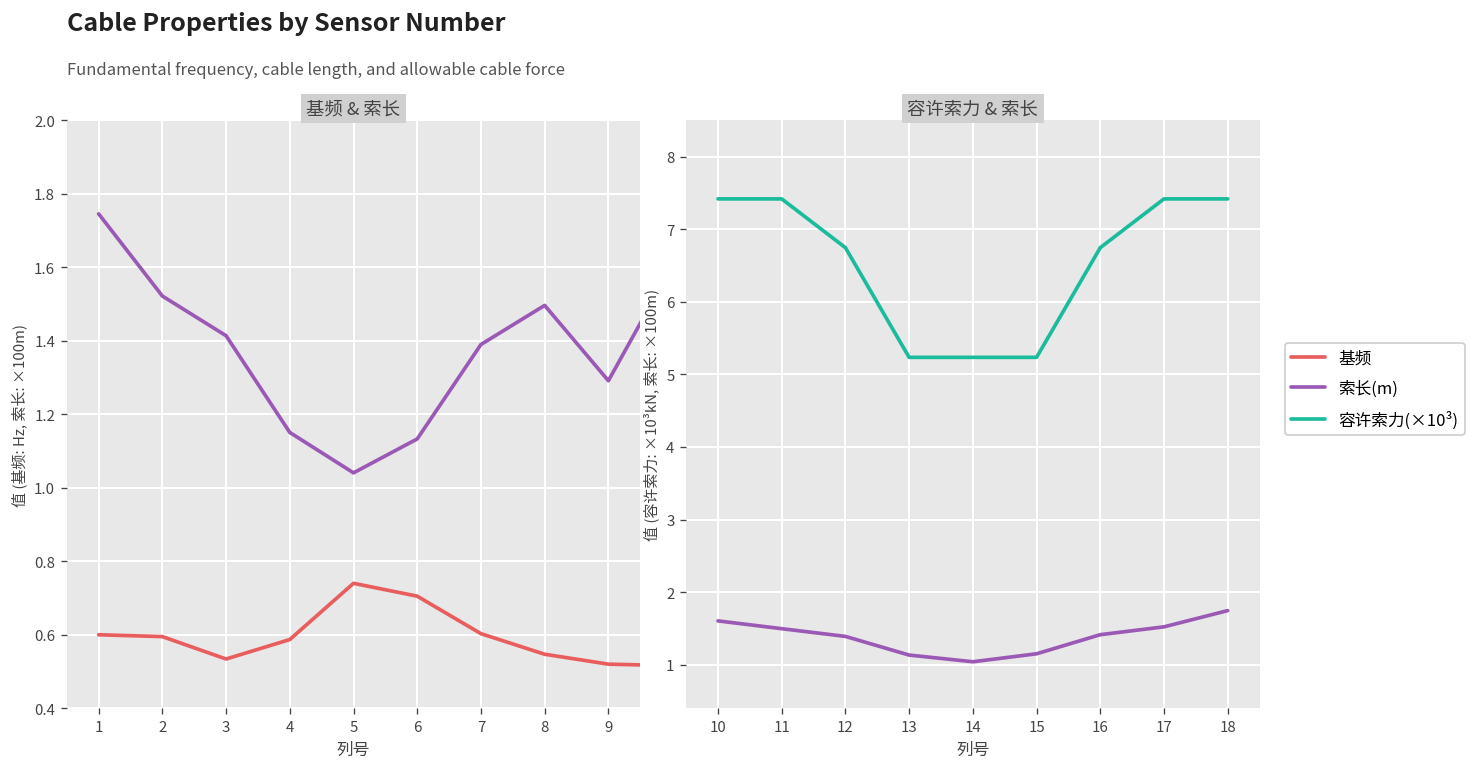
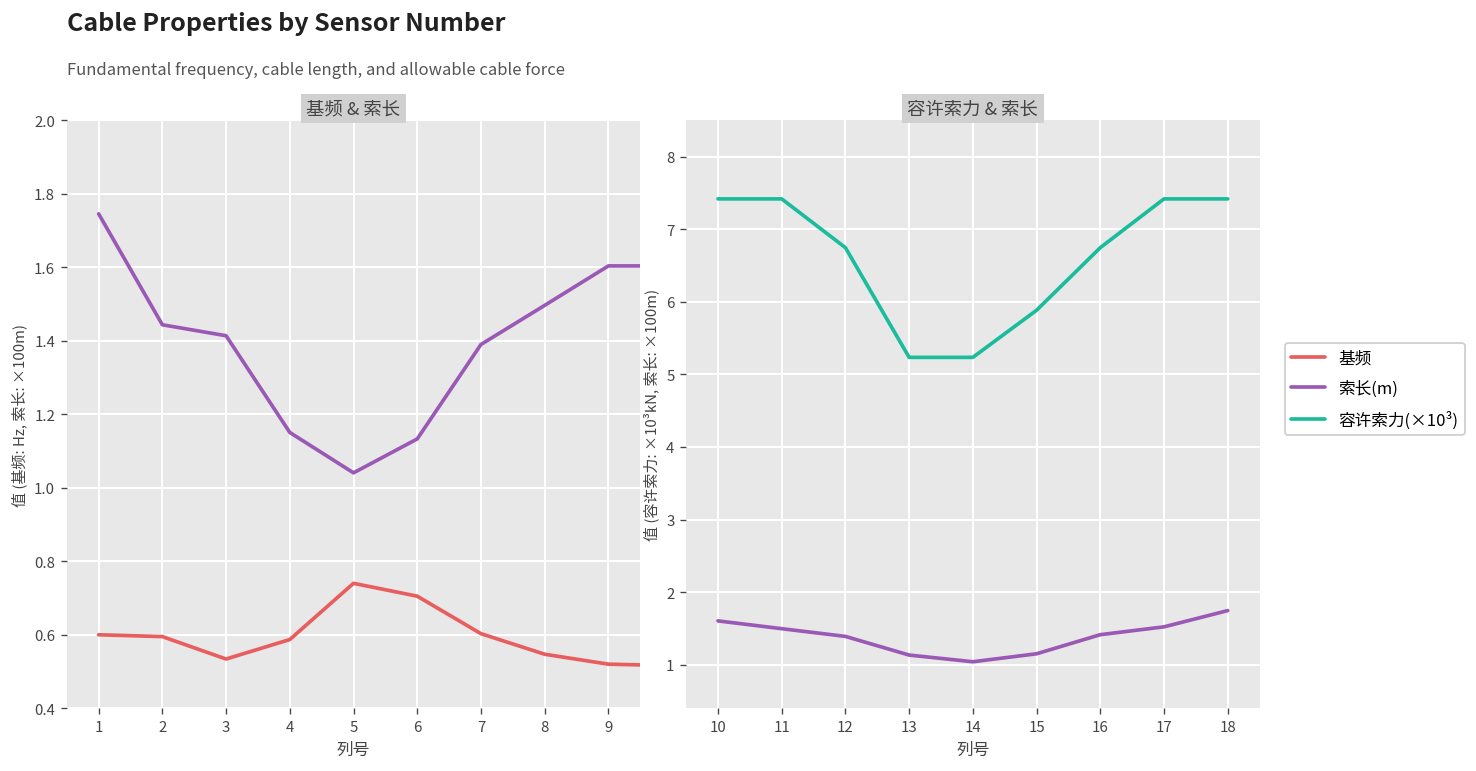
  {
    "基频 & 索长": {
      "基频": {
        "1": 0.60,
        "2": 0.60,
        "3": 0.53,
        "4": 0.59,
        "5": 0.74,
        "6": 0.71,
        "7": 0.60,
        "8": 0.55,
        "9": 0.52
      },
      "索长(m)": {
        "1": 1.75,
-       "2": 1.52,
+       "2": 1.44,
        "3": 1.41,
        "4": 1.15,
        "5": 1.04,
        "6": 1.13,
        "7": 1.39,
        "8": 1.50,
-       "9": 1.29
+       "9": 1.60
      }
    },
    "容许索力 & 索长": {
      "容许索力(×10³)": {
        "10": 7.4,
        "11": 7.4,
        "12": 6.7,
        "13": 5.2,
        "14": 5.2,
-       "15": 5.2,
+       "15": 5.9,
        "16": 6.7,
        "17": 7.4,
        "18": 7.4
      },
      "索长(m)": {
        "10": 1.6,
        "11": 1.5,
        "12": 1.4,
        "13": 1.1,
        "14": 1.0,
        "15": 1.2,
        "16": 1.4,
        "17": 1.5,
        "18": 1.7
      }
    }
  }
